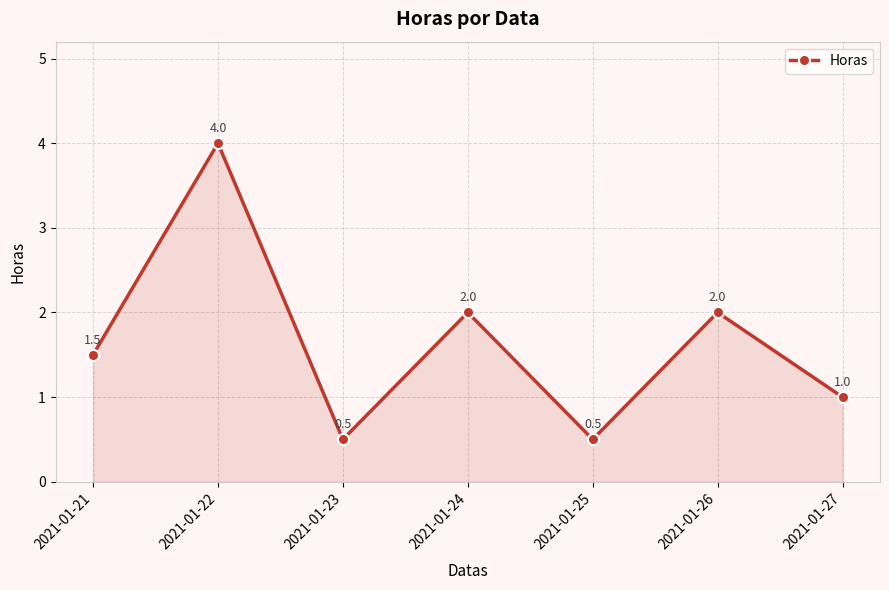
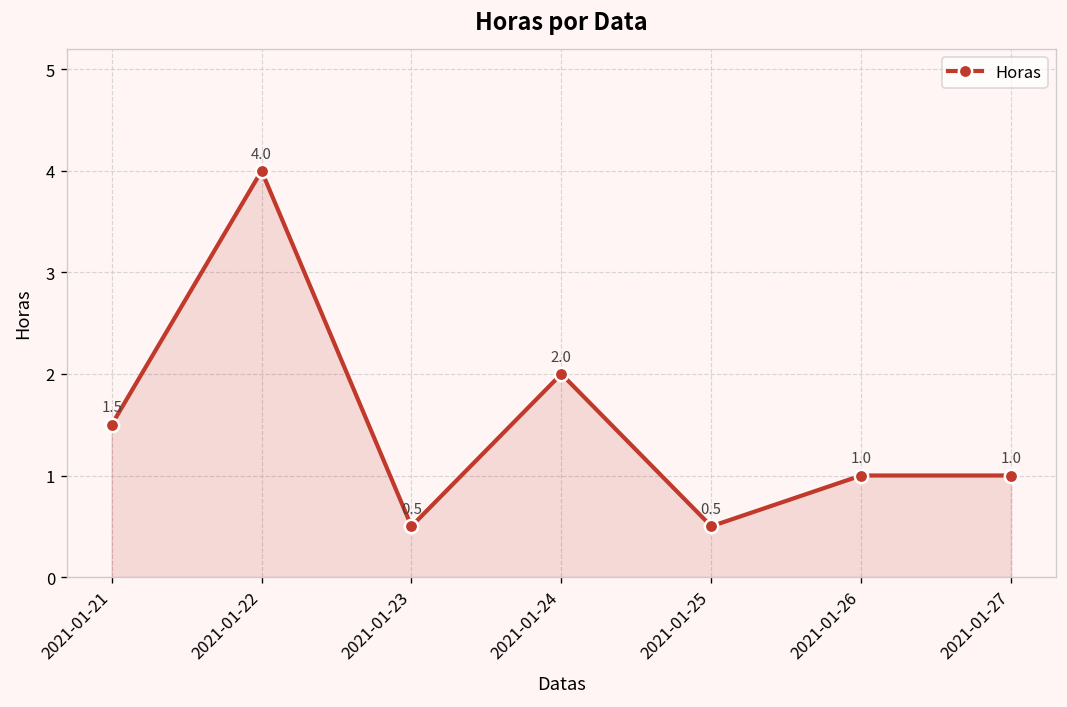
  {
    "2021-01-21": 1.5,
    "2021-01-22": 4.0,
    "2021-01-23": 0.5,
    "2021-01-24": 2.0,
    "2021-01-25": 0.5,
-   "2021-01-26": 2.0,
+   "2021-01-26": 1.0,
    "2021-01-27": 1.0
  }
